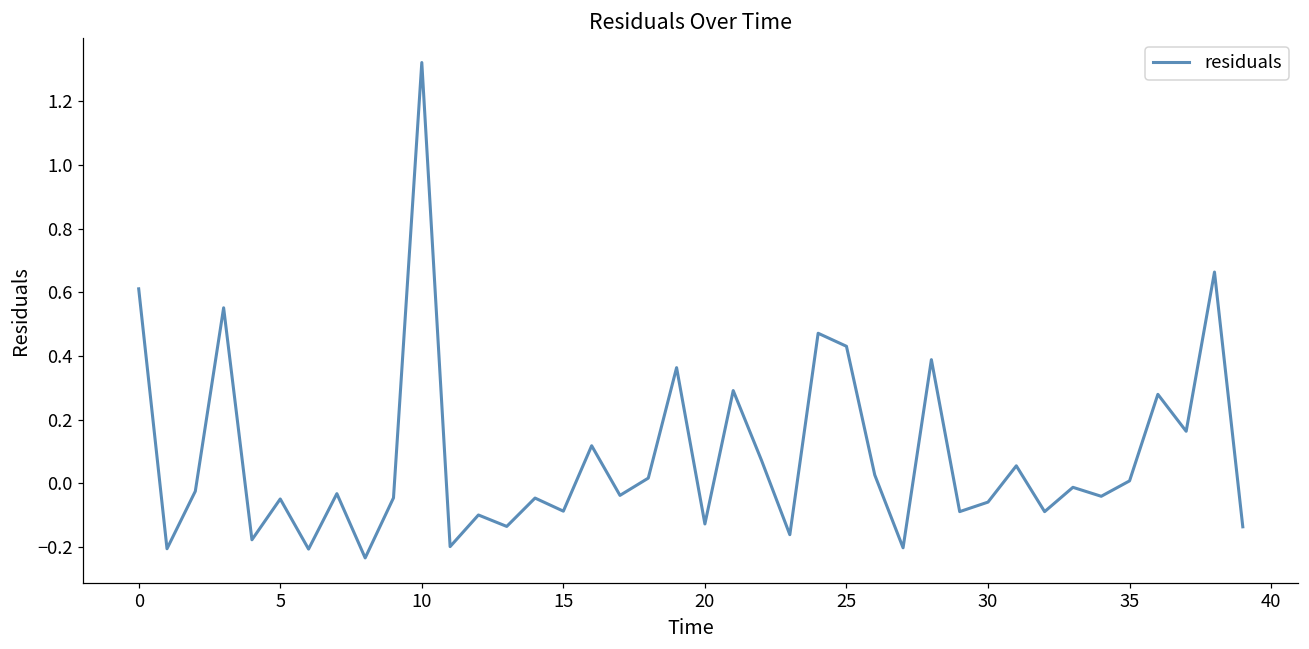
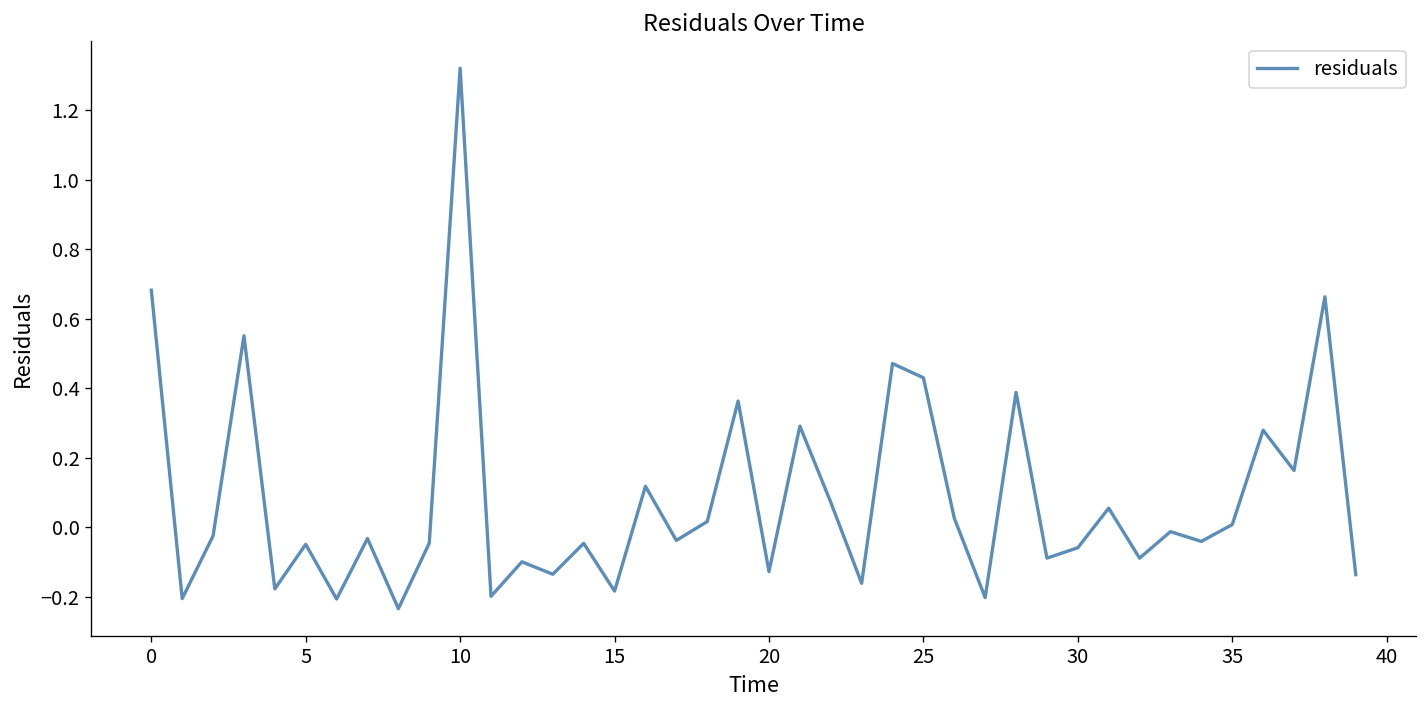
  {
-   "0": 0.61,
+   "0": 0.68,
    "5": -0.05,
    "10": 1.32,
-   "15": -0.09,
+   "15": -0.18,
    "20": -0.13,
    "25": 0.43,
    "30": -0.06,
    "35": 0.01
  }
